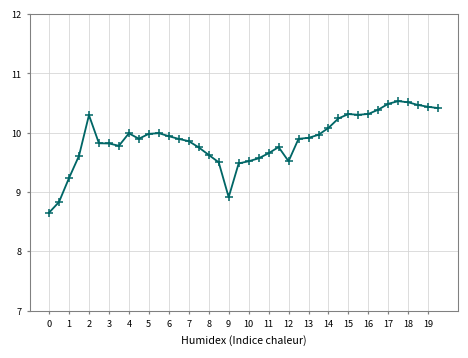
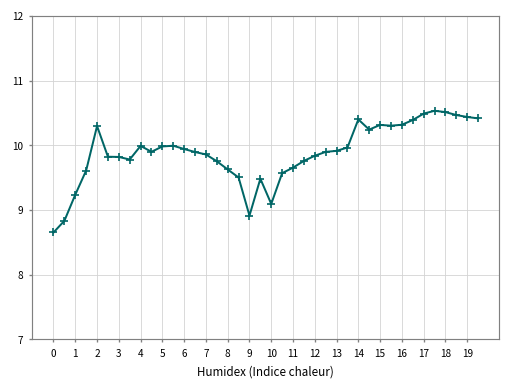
  {
    "0": 8.7,
    "1": 9.2,
    "2": 10.3,
    "3": 9.8,
    "4": 10.0,
    "5": 10.0,
    "6": 9.9,
    "7": 9.9,
    "8": 9.6,
    "9": 8.9,
-   "10": 9.5,
+   "10": 9.1,
    "11": 9.7,
-   "12": 9.5,
+   "12": 9.8,
    "13": 9.9,
-   "14": 10.1,
+   "14": 10.4,
    "15": 10.3,
    "16": 10.3,
    "17": 10.5,
    "18": 10.5,
    "19": 10.4
  }
